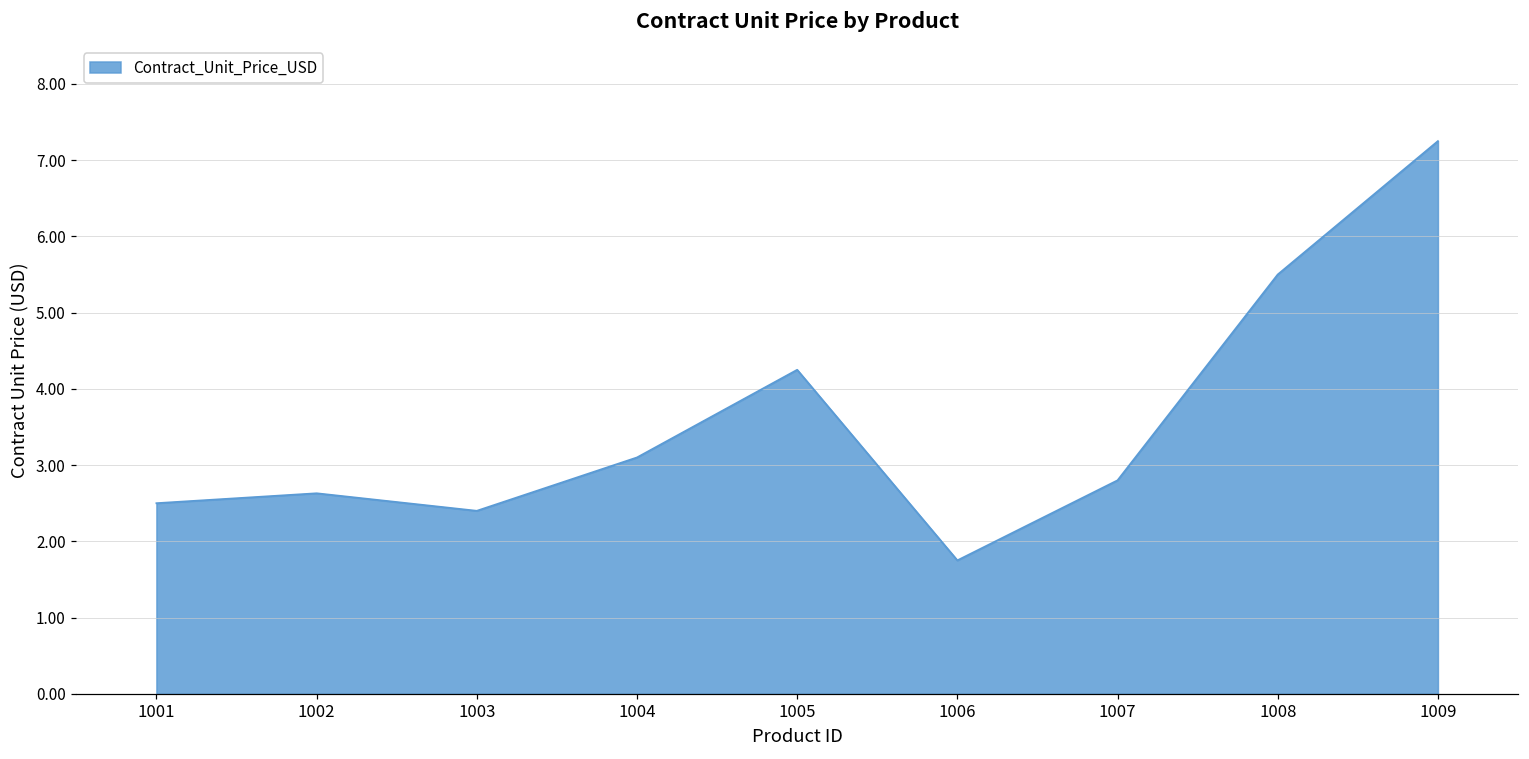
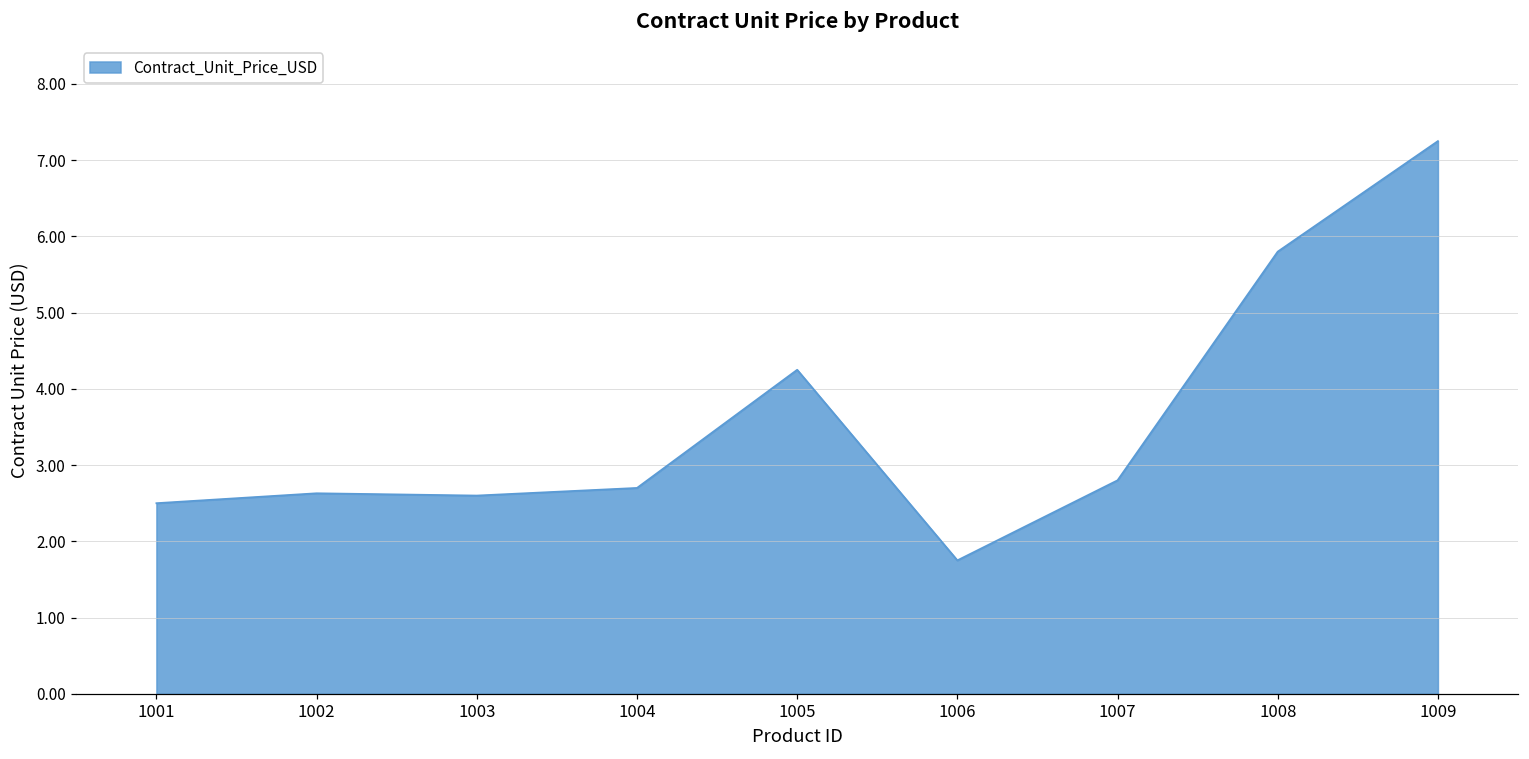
  {
    "1001": 2.5,
    "1002": 2.6,
-   "1003": 2.4,
-   "1004": 3.1,
+   "1003": 2.6,
+   "1004": 2.7,
    "1005": 4.3,
    "1006": 1.8,
    "1007": 2.8,
-   "1008": 5.5,
+   "1008": 5.8,
    "1009": 7.3
  }
